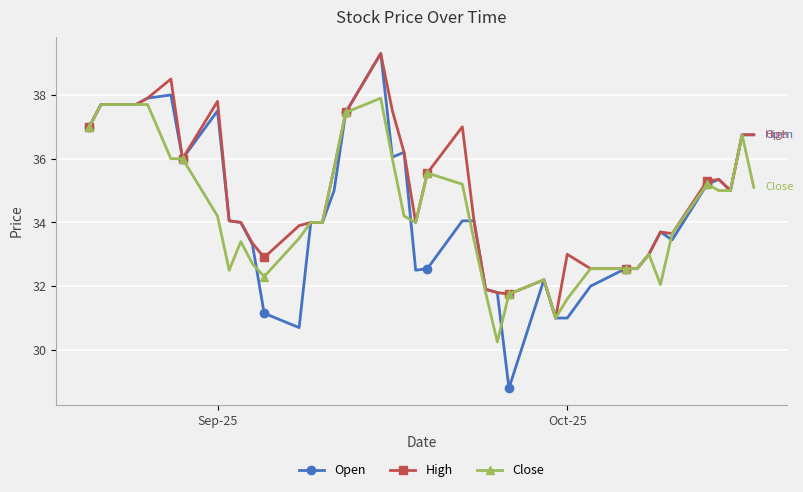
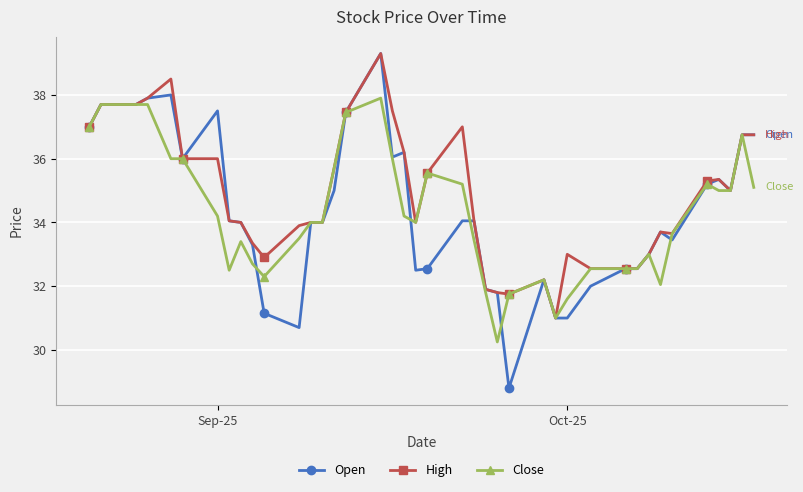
  {
    "Open": {
      "Sep-25": 37.5,
      "Oct-25": 31.0
    },
    "High": {
-     "Sep-25": 37.8,
+     "Sep-25": 36.0,
      "Oct-25": 33.0
    },
    "Close": {
      "Sep-25": 34.2,
      "Oct-25": 31.6
    }
  }
